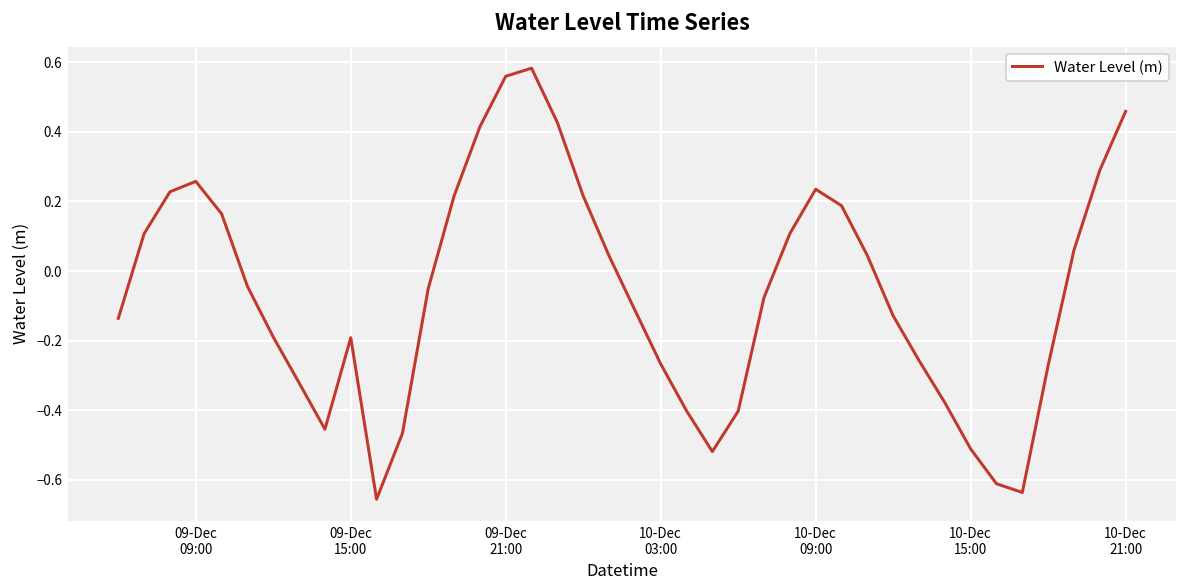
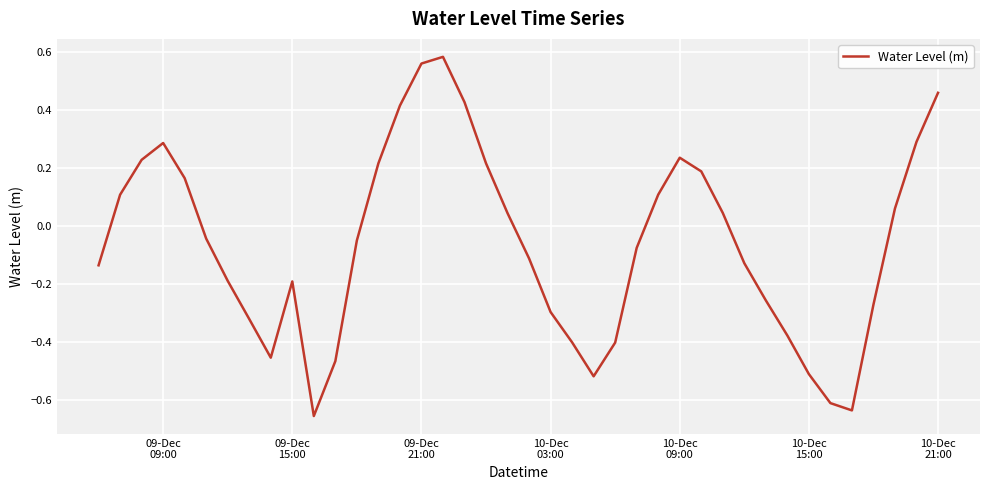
  {
-   "09-Dec 09:00": 0.26,
+   "09-Dec 09:00": 0.29,
    "09-Dec 15:00": -0.19,
    "09-Dec 21:00": 0.56,
-   "10-Dec 03:00": -0.27,
+   "10-Dec 03:00": -0.30,
    "10-Dec 09:00": 0.24,
    "10-Dec 15:00": -0.51,
    "10-Dec 21:00": 0.46
  }
